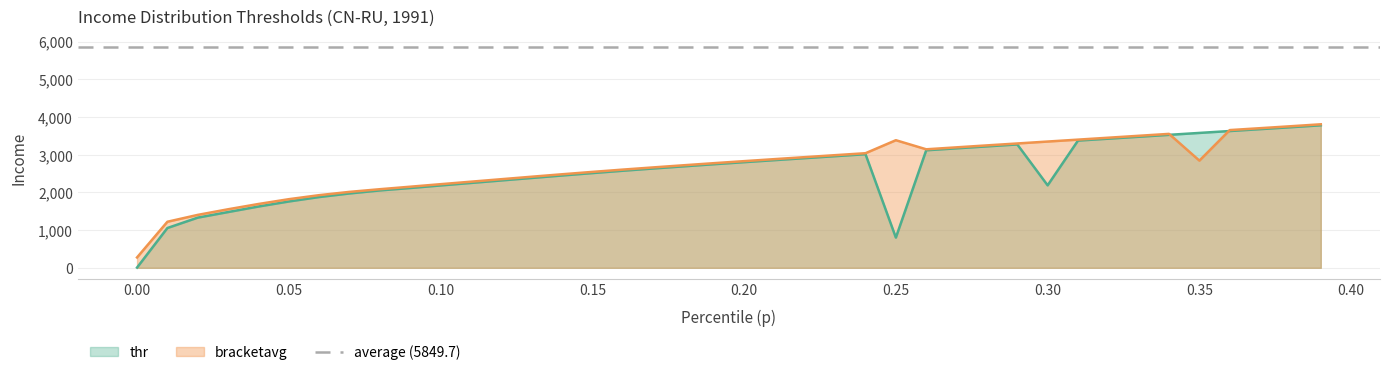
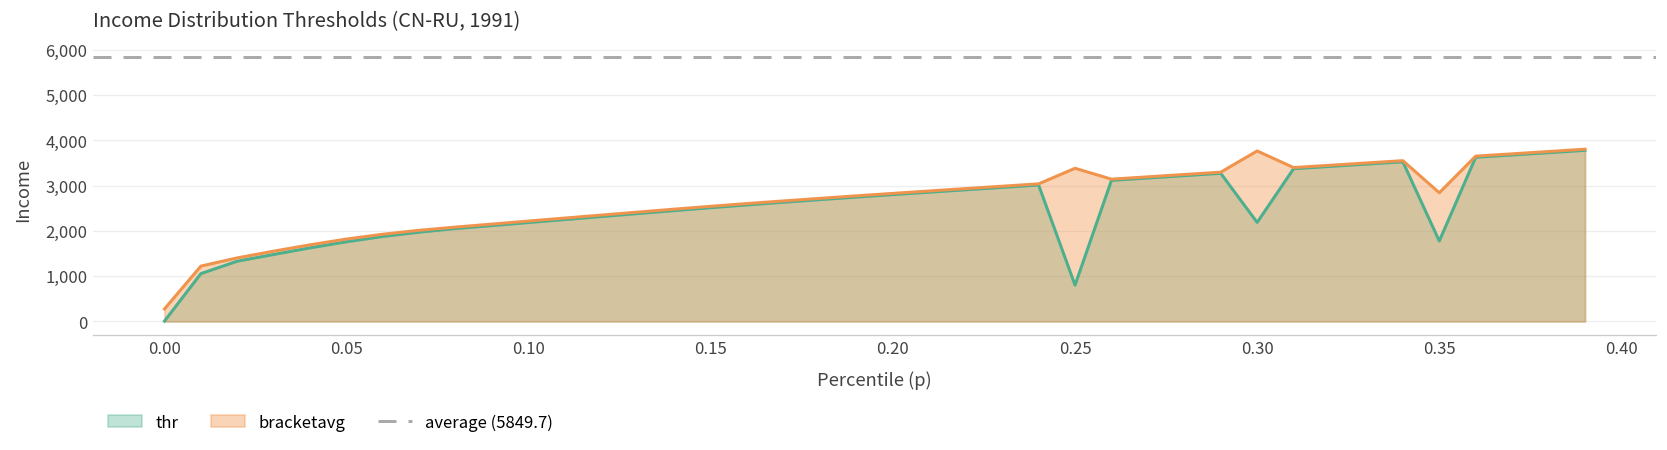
  {
    "thr": {
      "0.00": "0",
      "0.25": "800",
      "0.30": "2,200",
-     "0.35": "3,600"
+     "0.35": "1,800"
    },
    "bracketavg": {
      "0.00": "300",
      "0.25": "3,400",
-     "0.30": "3,300",
+     "0.30": "3,800",
      "0.35": "2,800"
    }
  }
